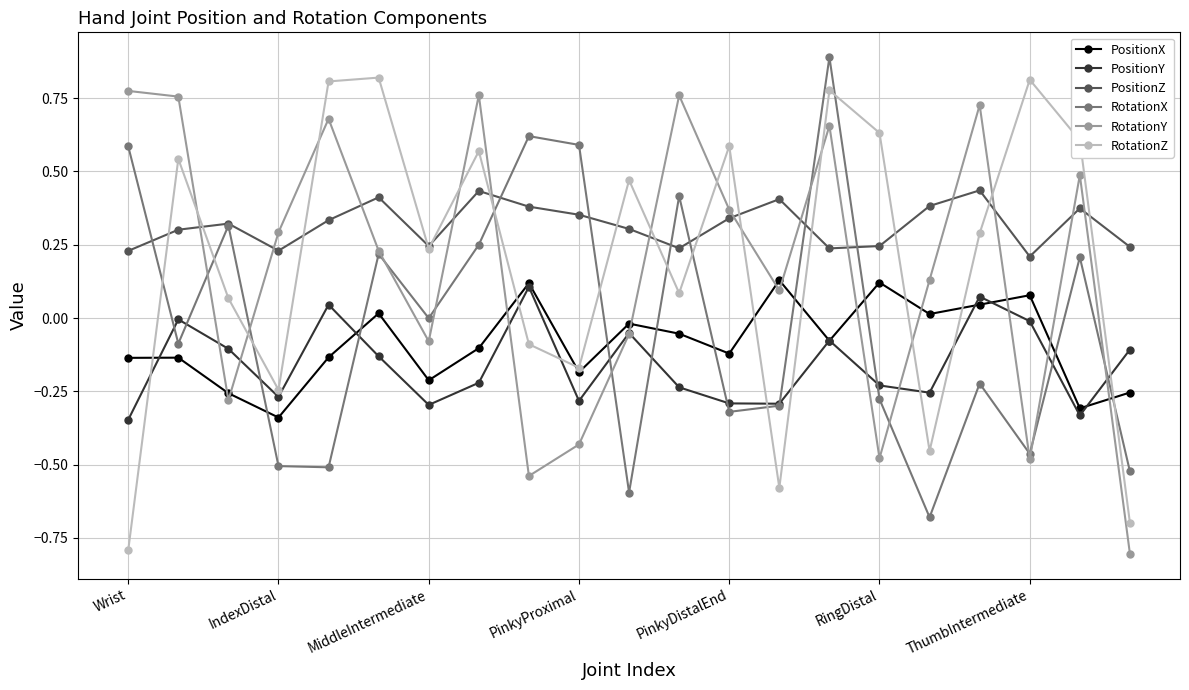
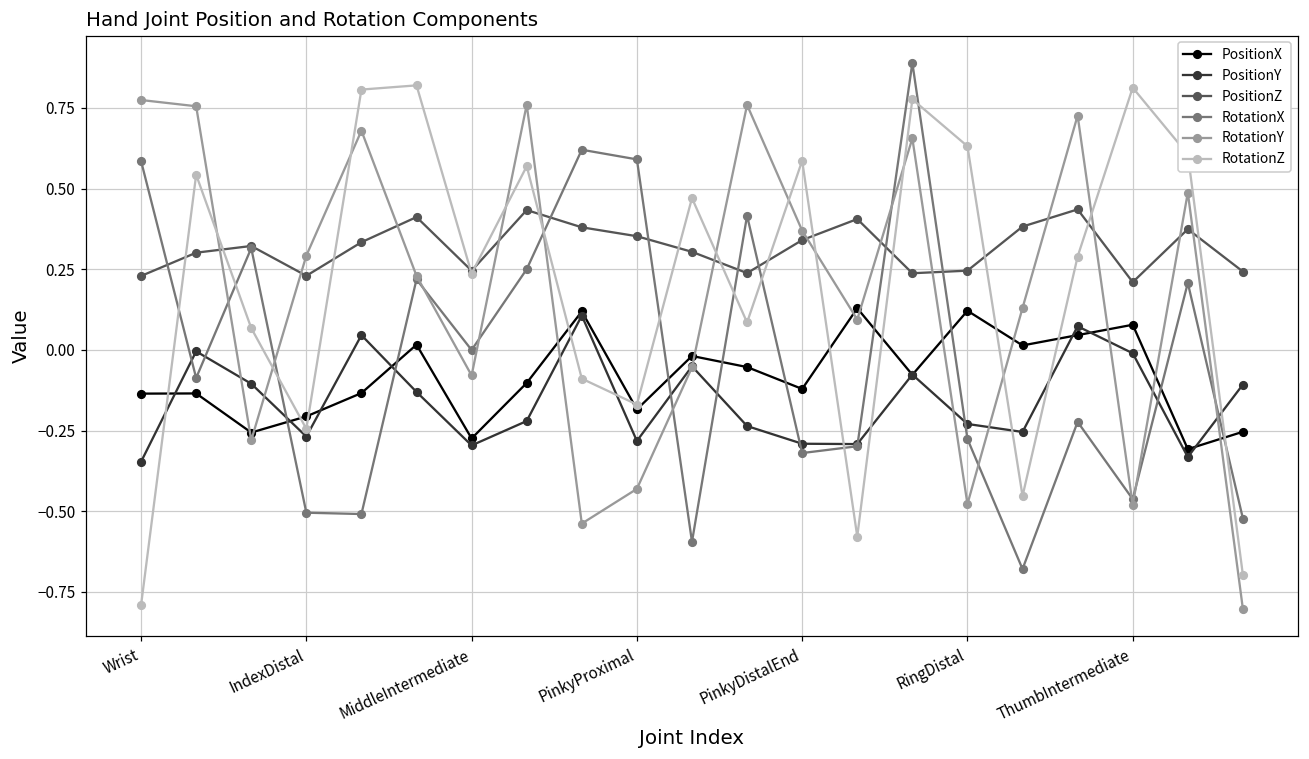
  {
    "PositionX": {
      "Wrist": -0.14,
-     "IndexDistal": -0.34,
-     "MiddleIntermediate": -0.21,
+     "IndexDistal": -0.21,
+     "MiddleIntermediate": -0.27,
      "PinkyProximal": -0.18,
      "PinkyDistalEnd": -0.12,
      "RingDistal": 0.12,
      "ThumbIntermediate": 0.08
    }
  }
